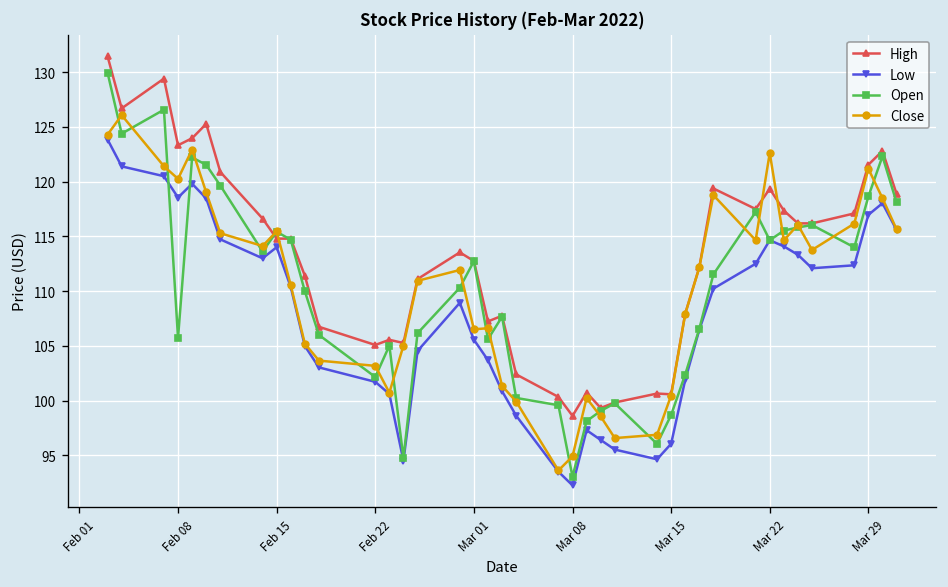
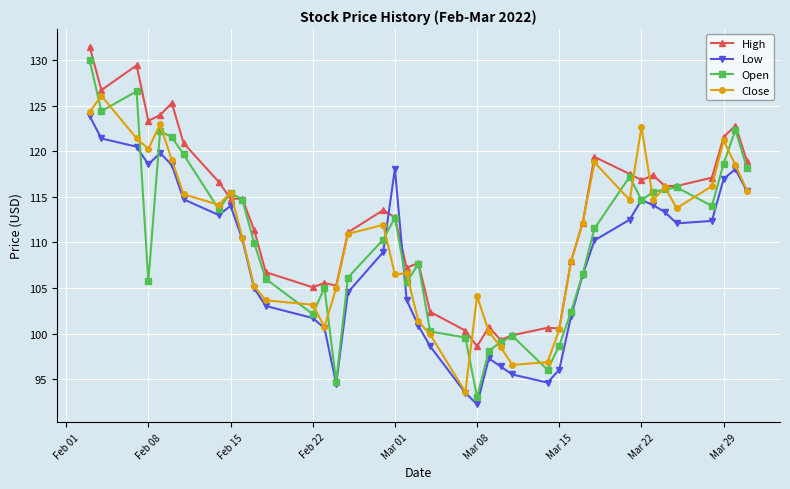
  {
    "High": {
      "Feb 08": 123,
      "Feb 15": 115,
      "Feb 22": 105,
      "Mar 08": 99,
-     "Mar 22": 119,
+     "Mar 22": 117,
      "Mar 29": 122
    },
    "Low": {
      "Feb 08": 119,
      "Feb 15": 114,
      "Feb 22": 102,
-     "Mar 01": 106,
+     "Mar 01": 118,
      "Mar 08": 92,
      "Mar 15": 96,
      "Mar 29": 117
    },
    "Open": {
      "Feb 08": 106,
      "Feb 22": 102,
      "Mar 08": 93,
      "Mar 15": 99,
      "Mar 29": 119
    },
    "Close": {
      "Feb 08": 120,
      "Feb 22": 103,
      "Mar 01": 107,
-     "Mar 08": 95,
+     "Mar 08": 104,
      "Mar 22": 123,
      "Mar 29": 121
    }
  }
